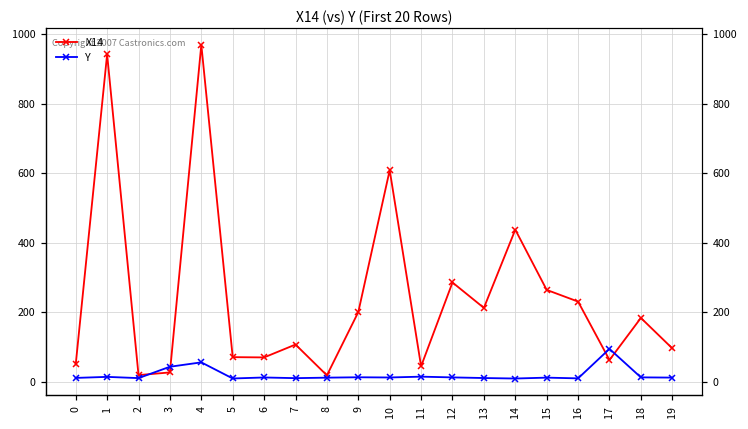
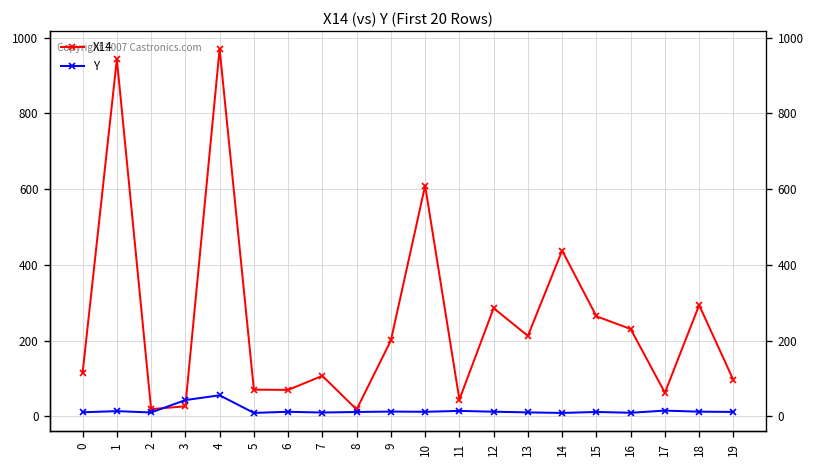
  {
    "X14": {
-     "0": 50,
+     "0": 120,
      "2": 20,
      "3": 30,
      "4": 970,
      "5": 70,
      "6": 70,
      "7": 110,
      "9": 200,
      "10": 610,
      "11": 40,
      "12": 290,
      "13": 210,
      "14": 440,
      "15": 260,
      "16": 230,
      "17": 60,
-     "18": 180,
+     "18": 290,
      "19": 100
    },
    "Y": {
      "0": 10,
      "1": 10,
      "2": 10,
      "3": 40,
      "4": 60,
      "5": 10,
      "6": 10,
      "7": 10,
      "9": 10,
      "10": 10,
      "11": 10,
      "12": 10,
      "13": 10,
      "14": 10,
      "15": 10,
      "16": 10,
-     "17": 90,
+     "17": 20,
      "18": 10,
      "19": 10
    }
  }
